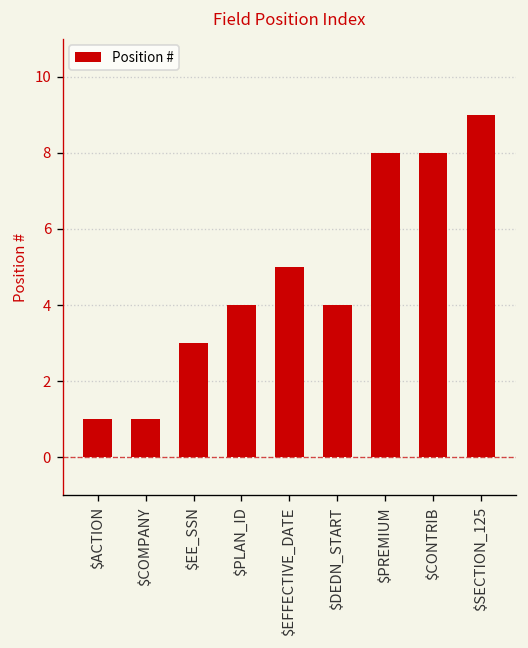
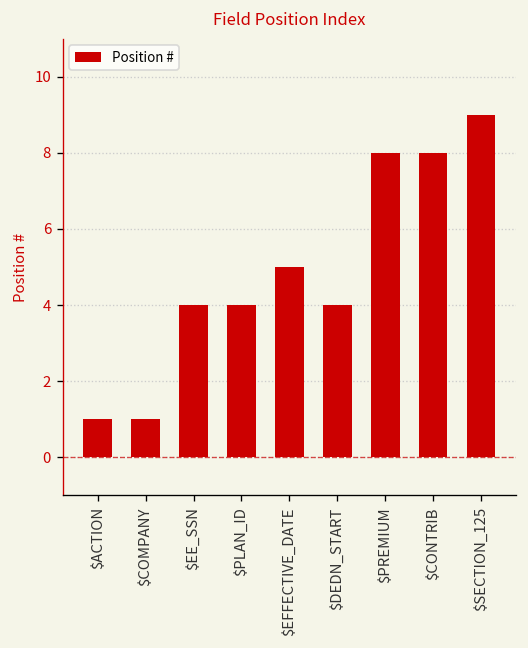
  {
    "$ACTION": 1,
    "$COMPANY": 1,
-   "$EE_SSN": 3,
+   "$EE_SSN": 4,
    "$PLAN_ID": 4,
    "$EFFECTIVE_DATE": 5,
    "$DEDN_START": 4,
    "$PREMIUM": 8,
    "$CONTRIB": 8,
    "$SECTION_125": 9
  }
